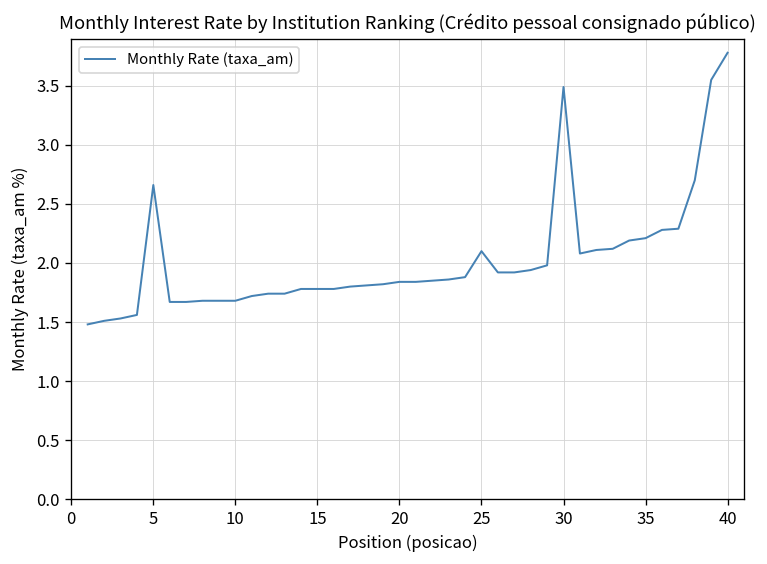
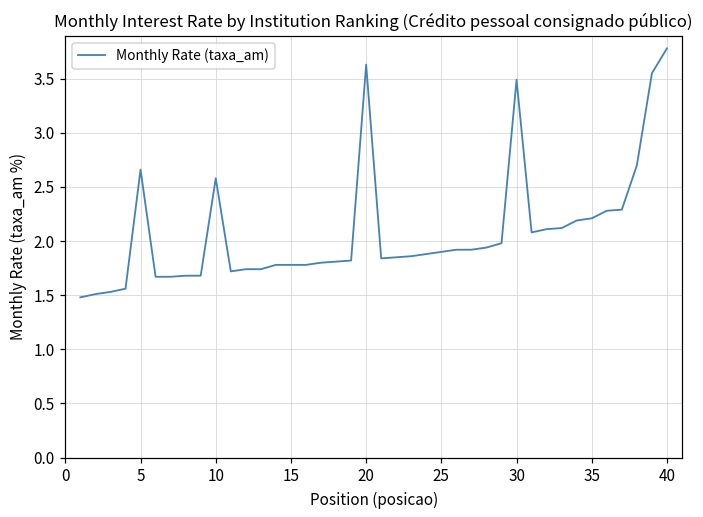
  {
    "5": 2.7,
-   "10": 1.7,
+   "10": 2.6,
    "15": 1.8,
-   "20": 1.8,
-   "25": 2.1,
+   "20": 3.6,
+   "25": 1.9,
    "30": 3.5,
    "35": 2.2,
    "40": 3.8
  }
